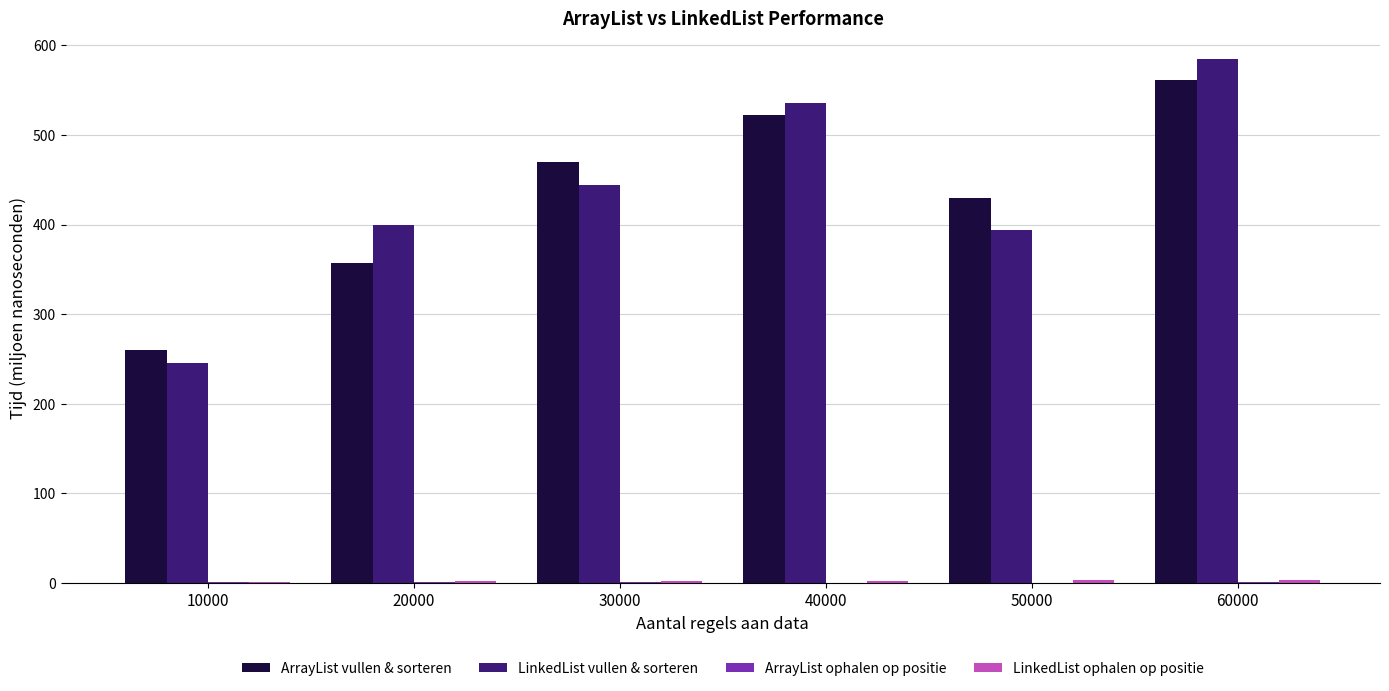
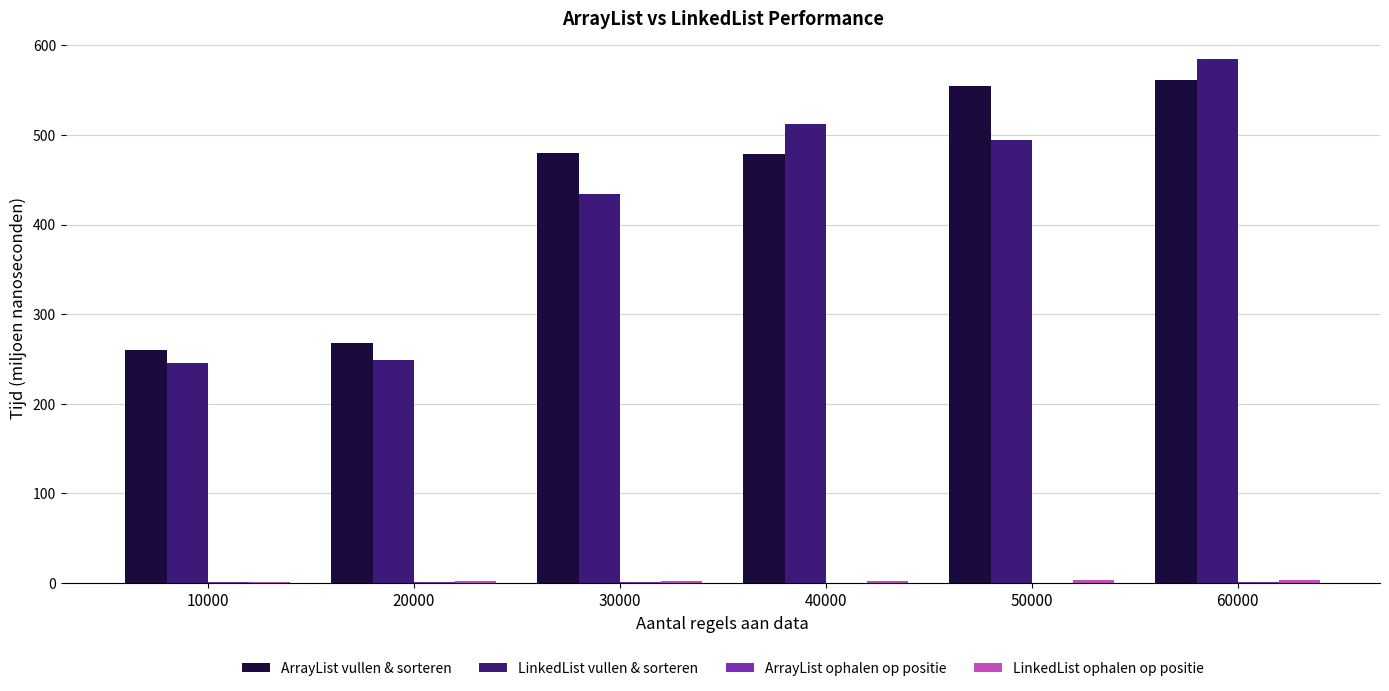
  {
    "ArrayList vullen & sorteren": {
      "10000": 260,
-     "20000": 360,
-     "30000": 470,
-     "40000": 520,
-     "50000": 430,
+     "20000": 270,
+     "30000": 480,
+     "40000": 480,
+     "50000": 550,
      "60000": 560
    },
    "LinkedList vullen & sorteren": {
      "10000": 250,
-     "20000": 400,
-     "30000": 440,
-     "40000": 540,
-     "50000": 390,
+     "20000": 250,
+     "30000": 430,
+     "40000": 510,
+     "50000": 490,
      "60000": 580
    },
    "LinkedList ophalen op positie": {
      "50000": 0,
      "60000": 0
    }
  }
